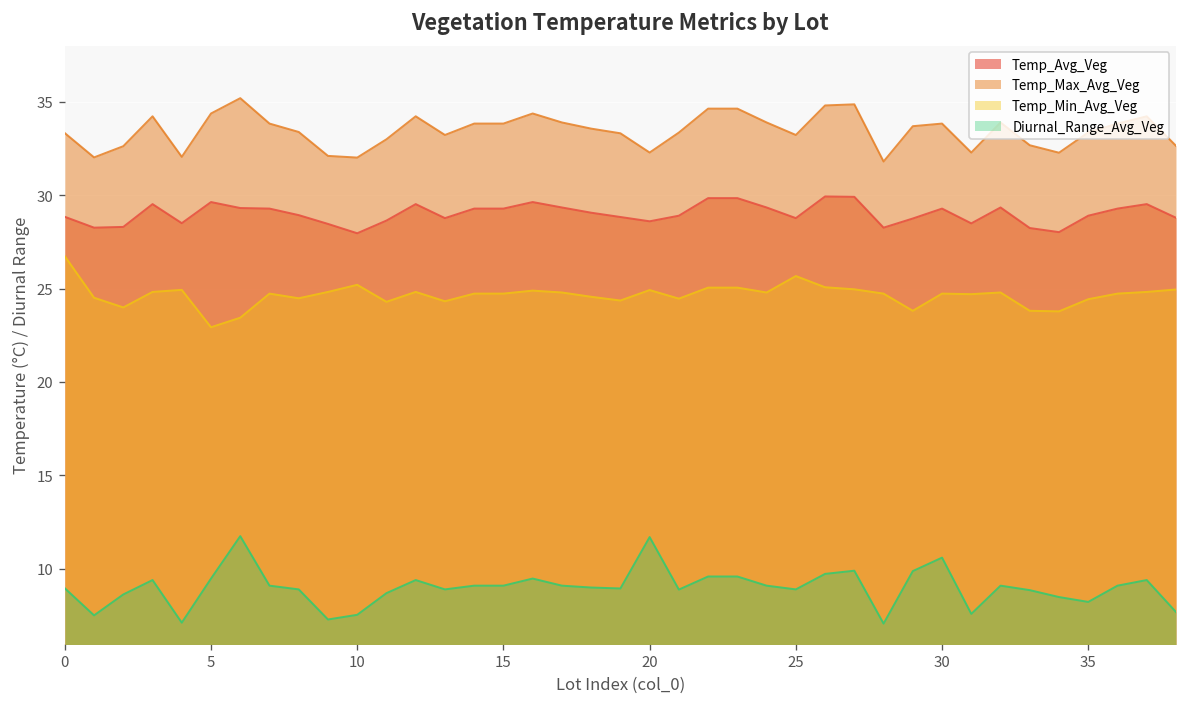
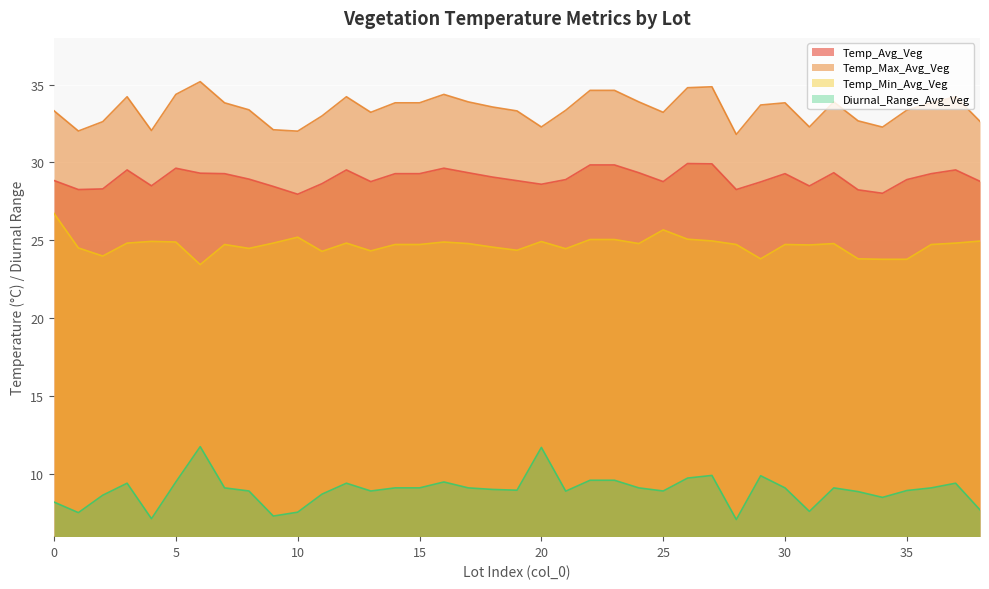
  {
    "Temp_Min_Avg_Veg": {
      "0": 26.7,
-     "5": 22.9,
+     "5": 24.9,
      "10": 25.2,
      "15": 24.7,
      "20": 24.9,
      "25": 25.7,
      "30": 24.7,
-     "35": 24.4
+     "35": 23.8
    },
    "Diurnal_Range_Avg_Veg": {
-     "0": 9.0,
+     "0": 8.2,
      "5": 9.5,
      "10": 7.5,
      "15": 9.1,
      "20": 11.7,
      "25": 8.9,
-     "30": 10.6,
-     "35": 8.2
+     "30": 9.1,
+     "35": 8.9
    }
  }
